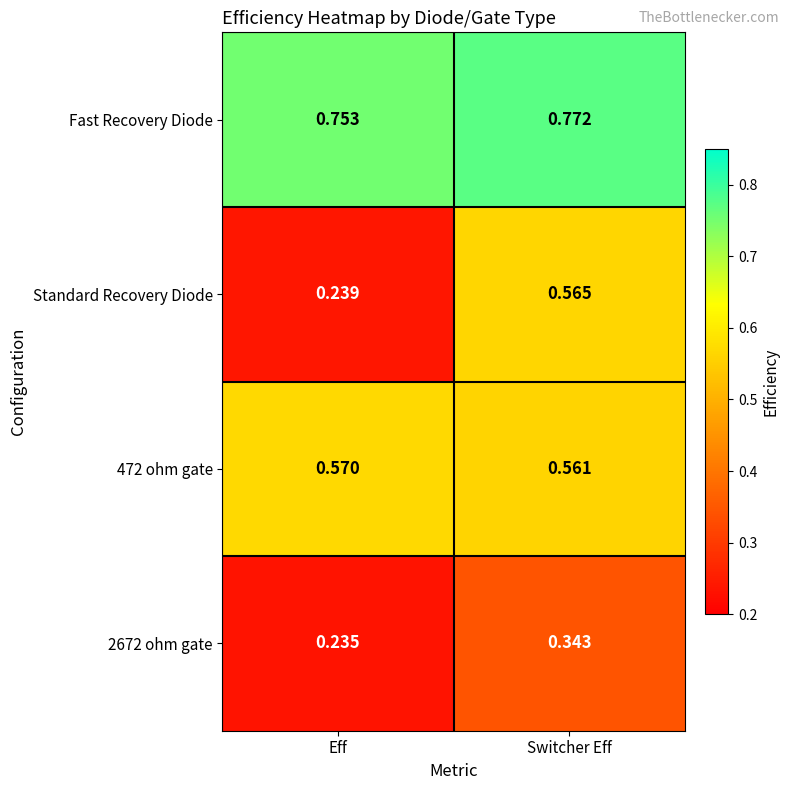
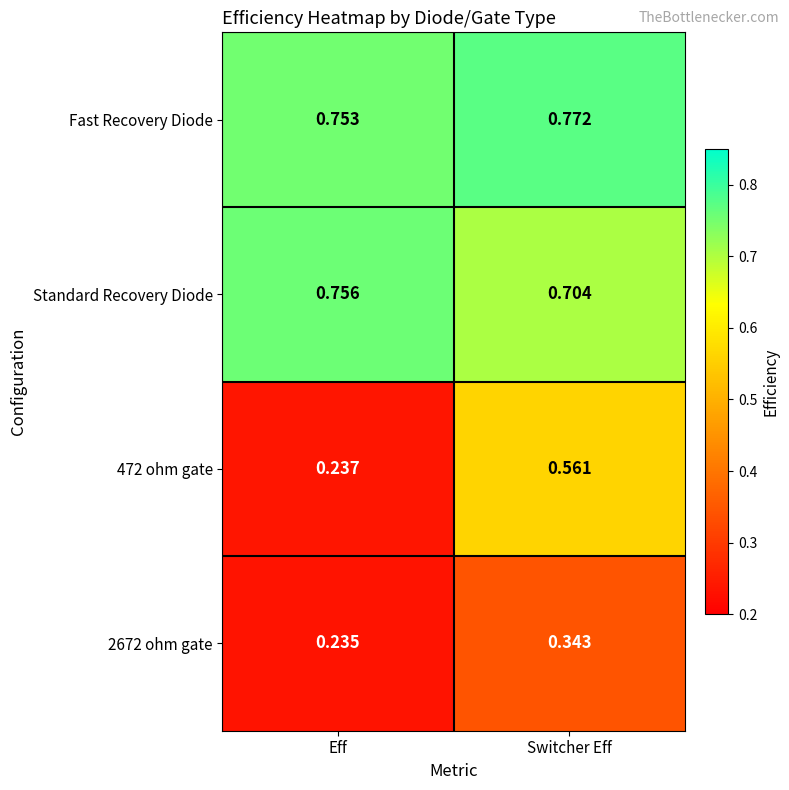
  {
    "Fast Recovery Diode": {
      "Eff": 0.753,
      "Switcher Eff": 0.772
    },
    "Standard Recovery Diode": {
-     "Eff": 0.239,
-     "Switcher Eff": 0.565
+     "Eff": 0.756,
+     "Switcher Eff": 0.704
    },
    "472 ohm gate": {
-     "Eff": 0.570,
+     "Eff": 0.237,
      "Switcher Eff": 0.561
    },
    "2672 ohm gate": {
      "Eff": 0.235,
      "Switcher Eff": 0.343
    }
  }
